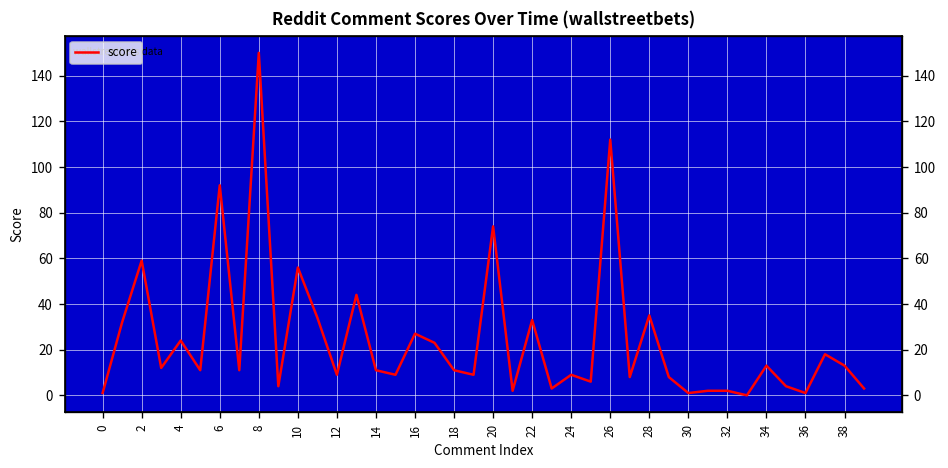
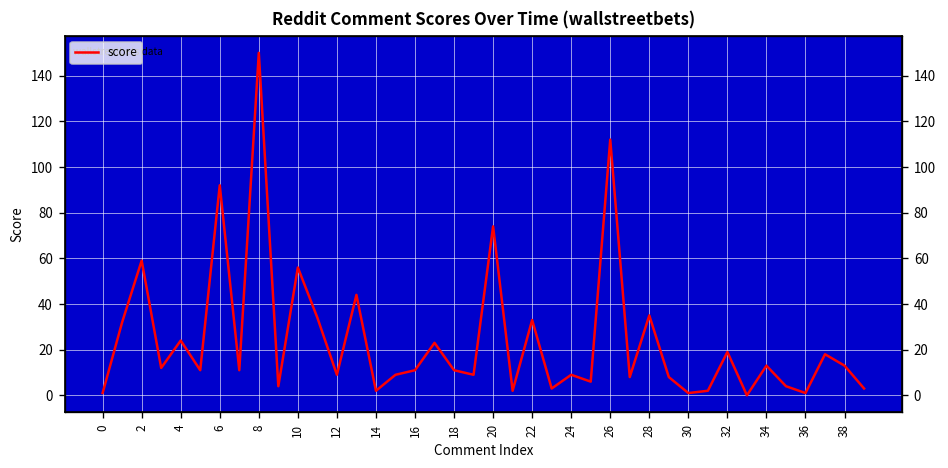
  {
    "0": 1,
    "2": 59,
    "4": 24,
    "6": 92,
    "8": 150,
    "10": 56,
    "12": 9,
-   "14": 11,
-   "16": 27,
+   "14": 2,
+   "16": 11,
    "18": 11,
    "20": 74,
    "22": 33,
    "24": 9,
    "26": 112,
    "28": 35,
    "30": 1,
-   "32": 2,
+   "32": 19,
    "34": 13,
    "36": 1,
    "38": 13
  }
